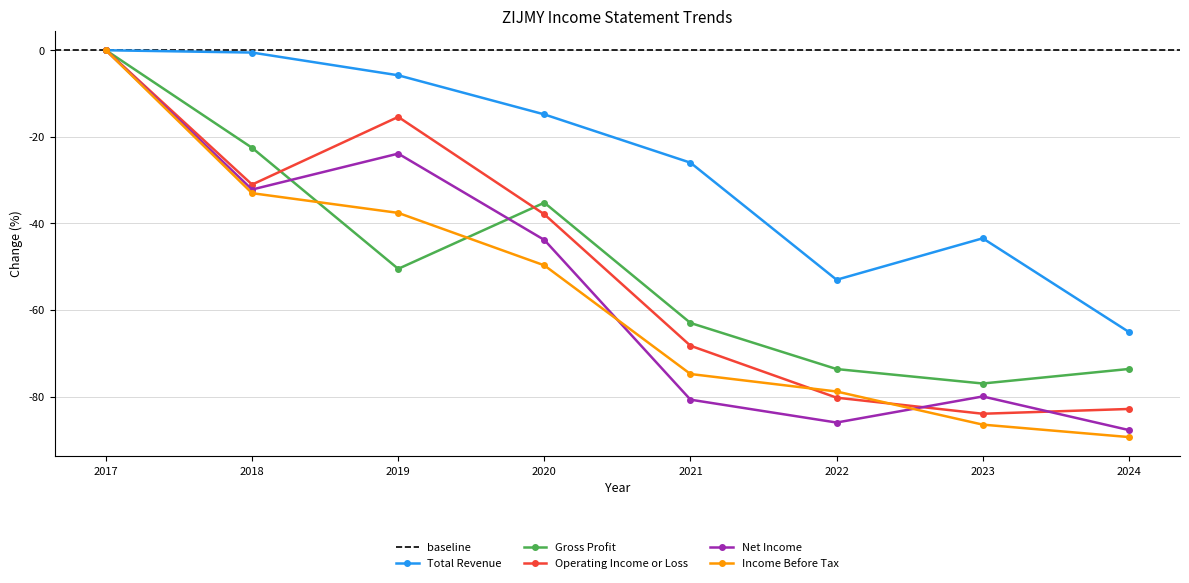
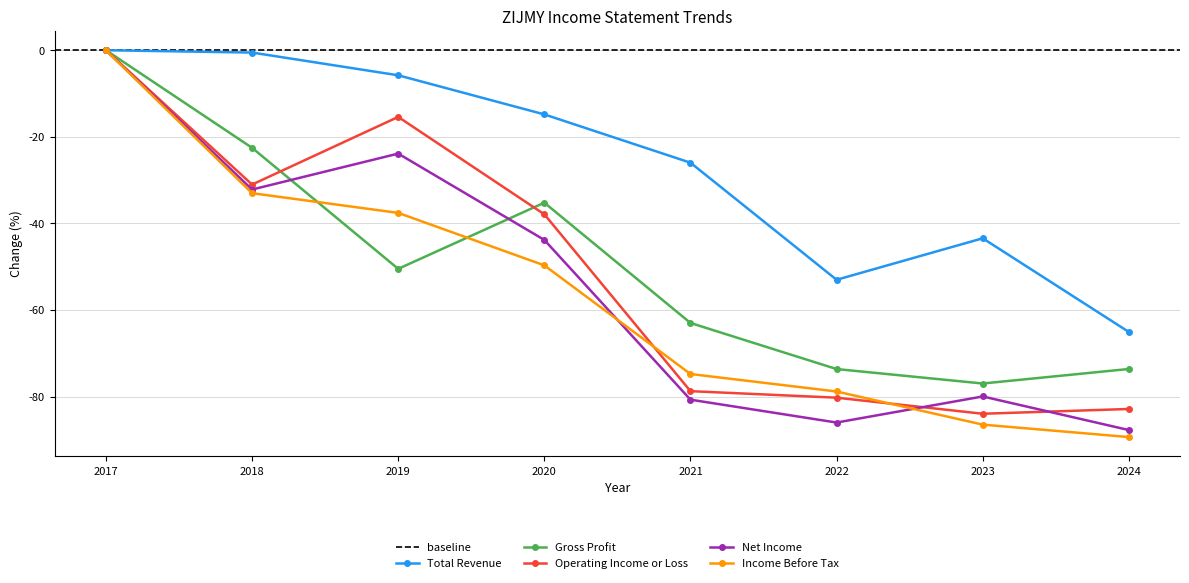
  {
    "Total Revenue": {
      "2018": -1,
      "2019": -6,
      "2020": -15,
      "2021": -26,
      "2022": -53,
      "2023": -43,
      "2024": -65
    },
    "Gross Profit": {
      "2018": -23,
      "2019": -50,
      "2020": -35,
      "2021": -63,
      "2022": -74,
      "2023": -77,
      "2024": -74
    },
    "Operating Income or Loss": {
      "2018": -31,
      "2019": -15,
      "2020": -38,
-     "2021": -68,
+     "2021": -79,
      "2022": -80,
      "2023": -84,
      "2024": -83
    },
    "Net Income": {
      "2018": -32,
      "2019": -24,
      "2020": -44,
      "2021": -81,
      "2022": -86,
      "2023": -80,
      "2024": -88
    },
    "Income Before Tax": {
      "2018": -33,
      "2019": -38,
      "2020": -50,
      "2021": -75,
      "2022": -79,
      "2023": -86,
      "2024": -89
    }
  }
